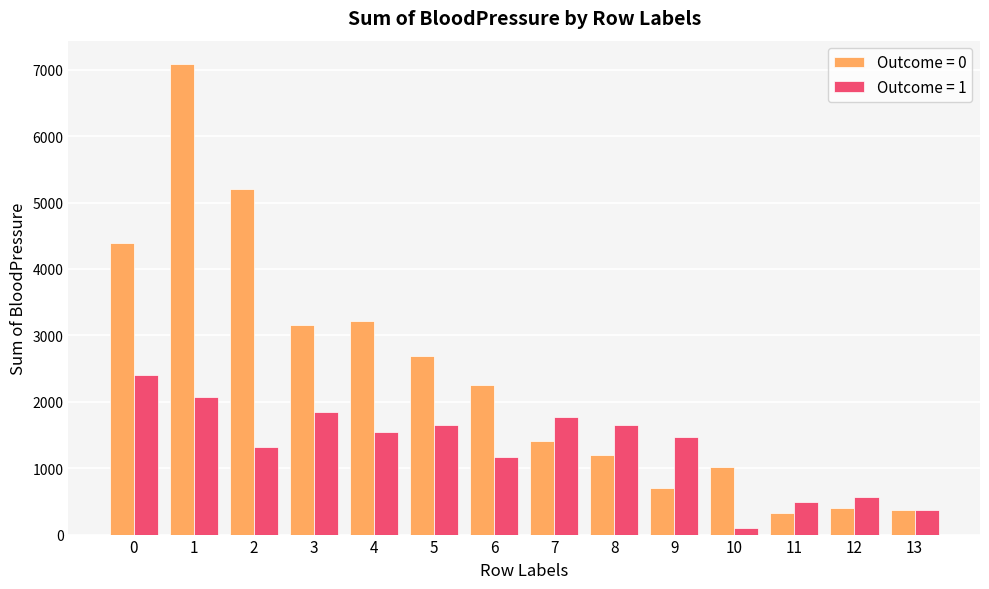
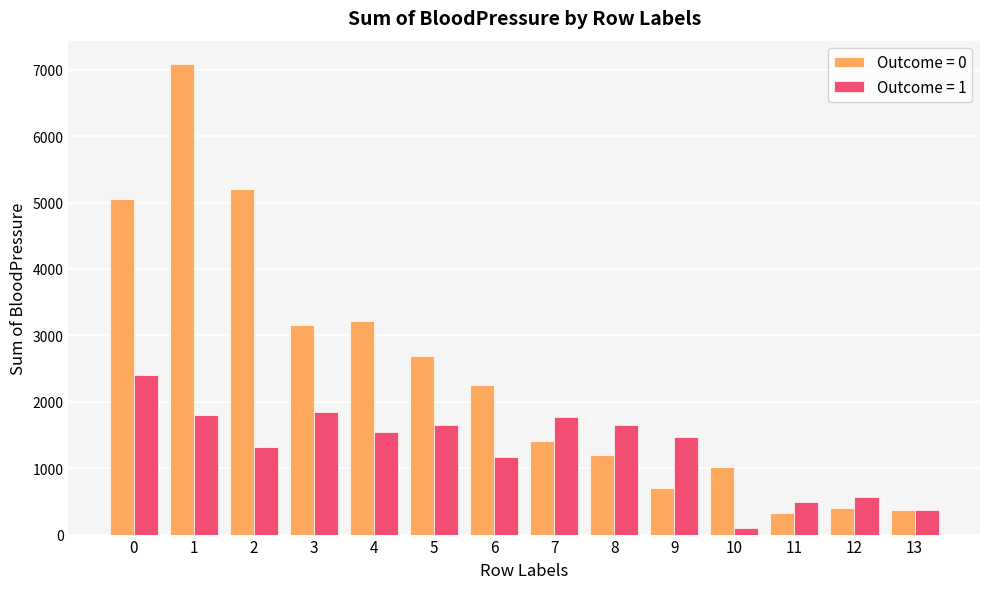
  {
    "Outcome = 0": {
-     "0": 4400,
+     "0": 5100,
      "1": 7100,
      "2": 5200,
      "3": 3200,
      "4": 3200,
      "5": 2700,
      "6": 2300,
      "7": 1400,
      "8": 1200,
      "9": 700,
      "10": 1000,
      "11": 300,
      "12": 400,
      "13": 400
    },
    "Outcome = 1": {
      "0": 2400,
-     "1": 2100,
+     "1": 1800,
      "2": 1300,
      "3": 1800,
      "4": 1500,
      "5": 1700,
      "6": 1200,
      "7": 1800,
      "8": 1700,
      "9": 1500,
      "10": 100,
      "11": 500,
      "12": 600,
      "13": 400
    }
  }
